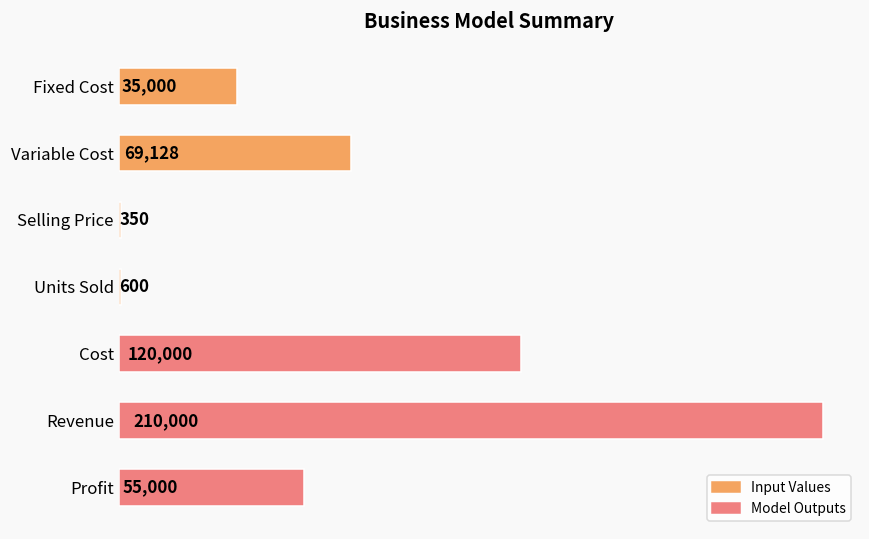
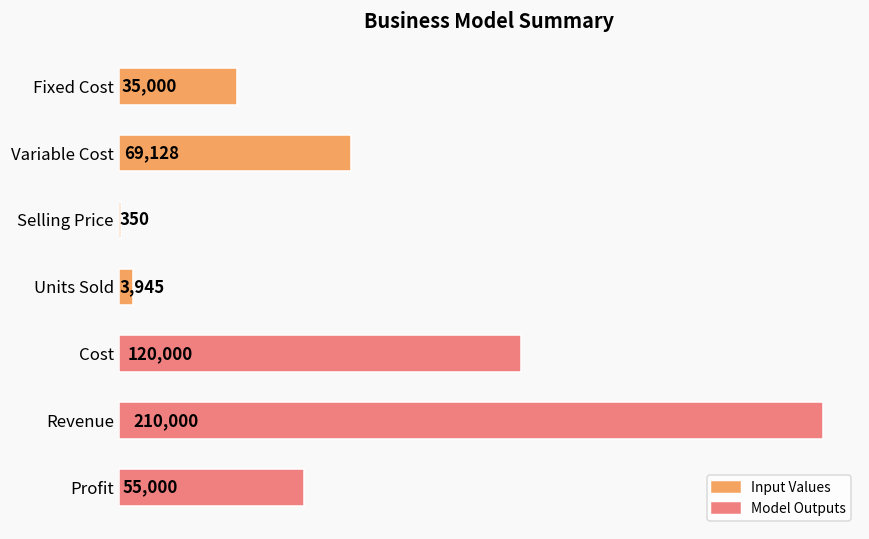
  {
    "Fixed Cost": "35,000",
    "Variable Cost": "69,128",
    "Selling Price": "350",
-   "Units Sold": "600",
+   "Units Sold": "3,945",
    "Cost": "120,000",
    "Revenue": "210,000",
    "Profit": "55,000"
  }
